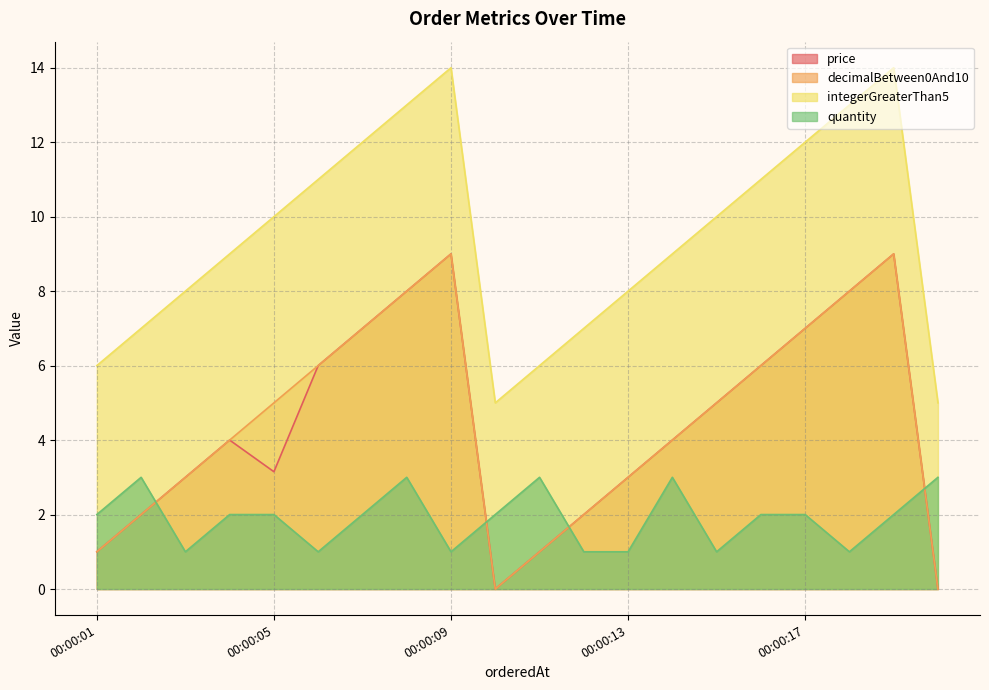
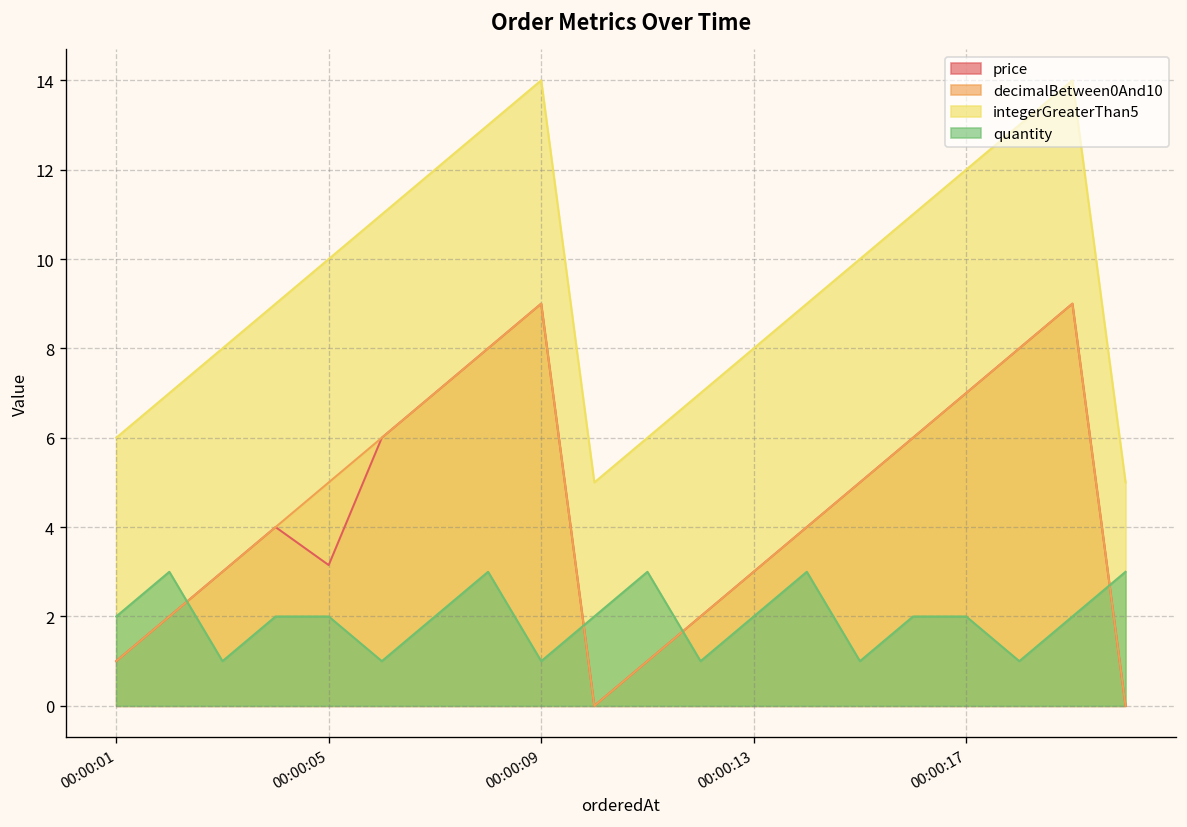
  {
    "price": {
      "00:00:05": 3.2
    },
    "decimalBetween0And10": {
      "00:00:05": 5
    },
    "integerGreaterThan5": {
      "00:00:01": 6,
      "00:00:05": 10,
      "00:00:09": 14,
      "00:00:13": 8,
      "00:00:17": 12
    },
    "quantity": {
      "00:00:01": 2,
      "00:00:05": 2,
      "00:00:09": 1,
-     "00:00:13": 1,
+     "00:00:13": 2,
      "00:00:17": 2
    }
  }
